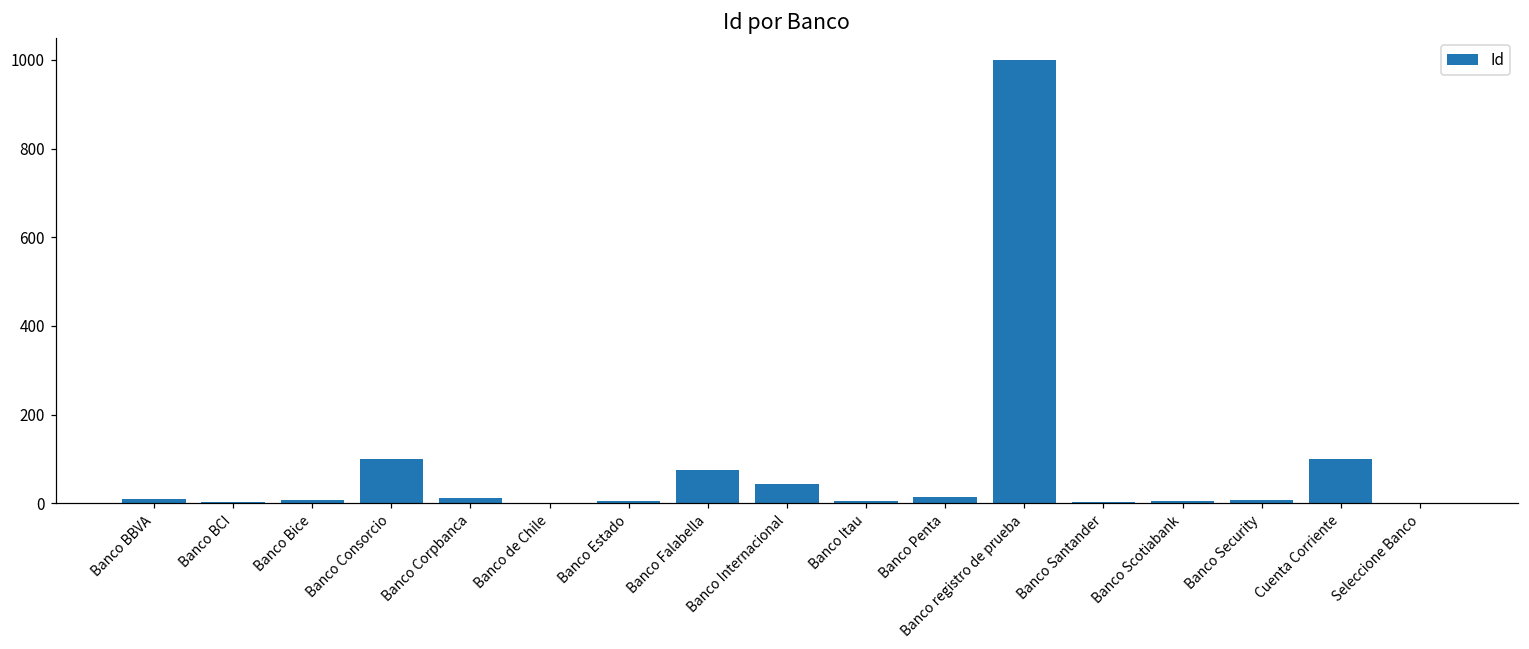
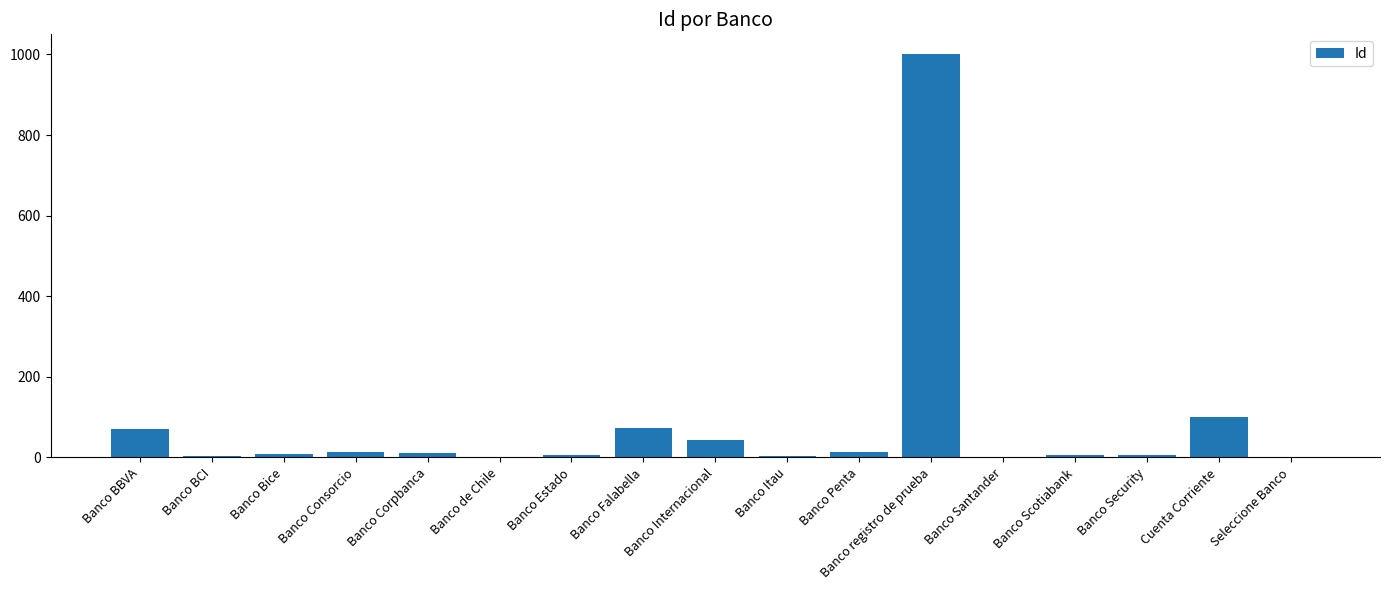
  {
-   "Banco BBVA": 10,
+   "Banco BBVA": 70,
    "Banco Bice": 10,
-   "Banco Consorcio": 100,
+   "Banco Consorcio": 10,
    "Banco Corpbanca": 10,
    "Banco Falabella": 70,
    "Banco Internacional": 40,
    "Banco Penta": 10,
    "Banco registro de prueba": 1000,
    "Banco Security": 10,
    "Cuenta Corriente": 100,
    "Seleccione Banco": 0
  }
